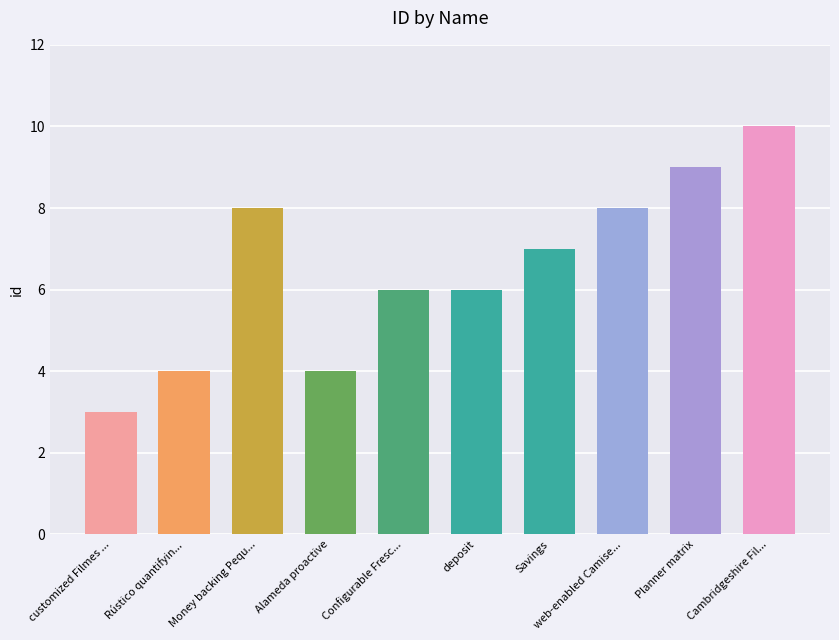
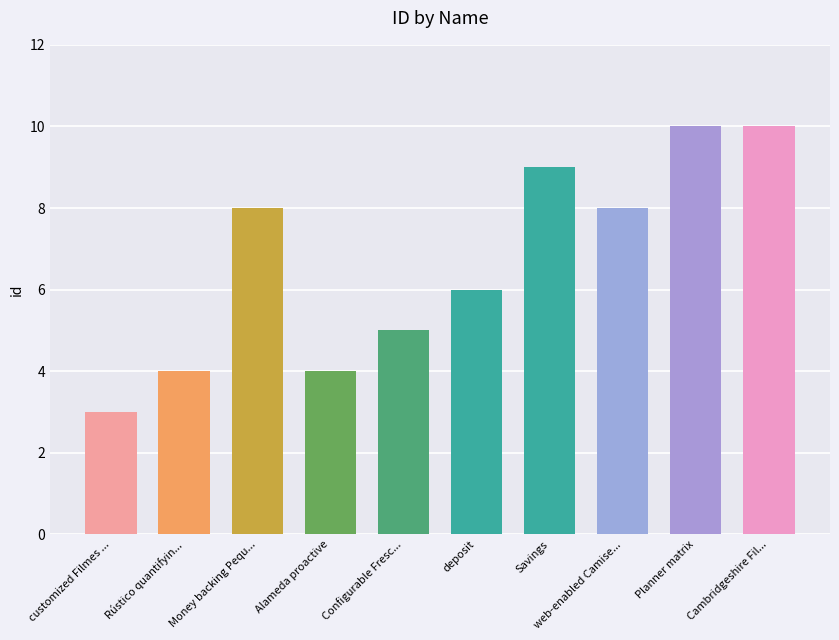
  {
    "customized Filmes ...": 3,
    "Rústico quantifyin...": 4,
    "Money backing Pequ...": 8,
    "Alameda proactive": 4,
-   "Configurable Fresc...": 6,
+   "Configurable Fresc...": 5,
    "deposit": 6,
-   "Savings": 7,
+   "Savings": 9,
    "web-enabled Camise...": 8,
-   "Planner matrix": 9,
+   "Planner matrix": 10,
    "Cambridgeshire Fil...": 10
  }
